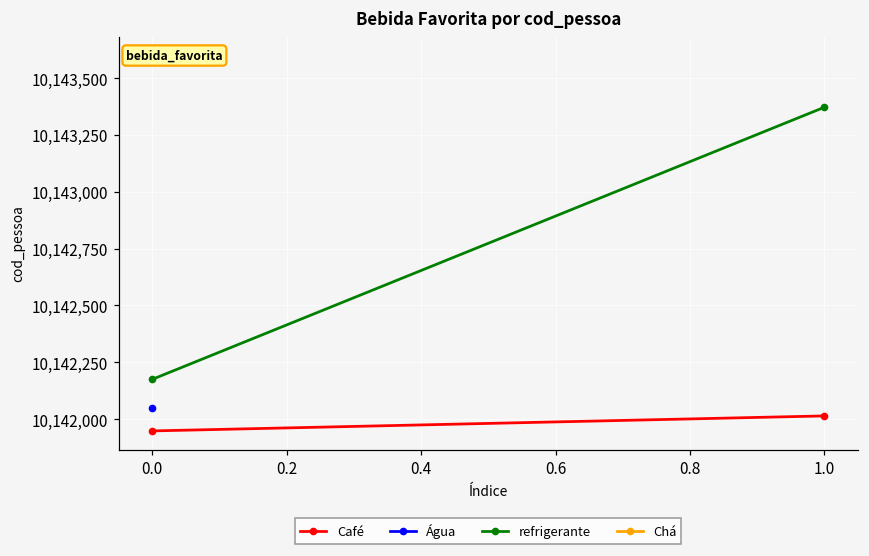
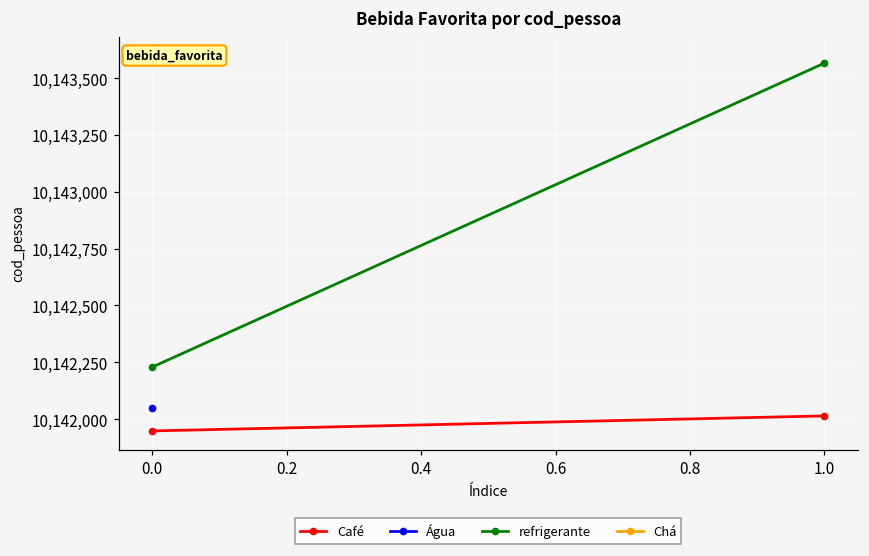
  {
    "Café": {
      "0.0": "10,141,950",
      "1.0": "10,142,010"
    },
    "Água": {
      "0.0": "10,142,050"
    },
    "refrigerante": {
-     "0.0": "10,142,180",
-     "1.0": "10,143,370"
+     "0.0": "10,142,230",
+     "1.0": "10,143,570"
    }
  }
